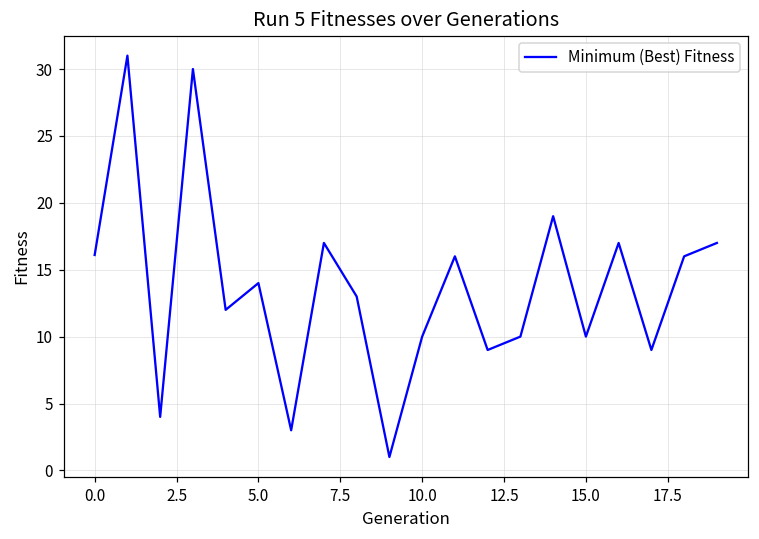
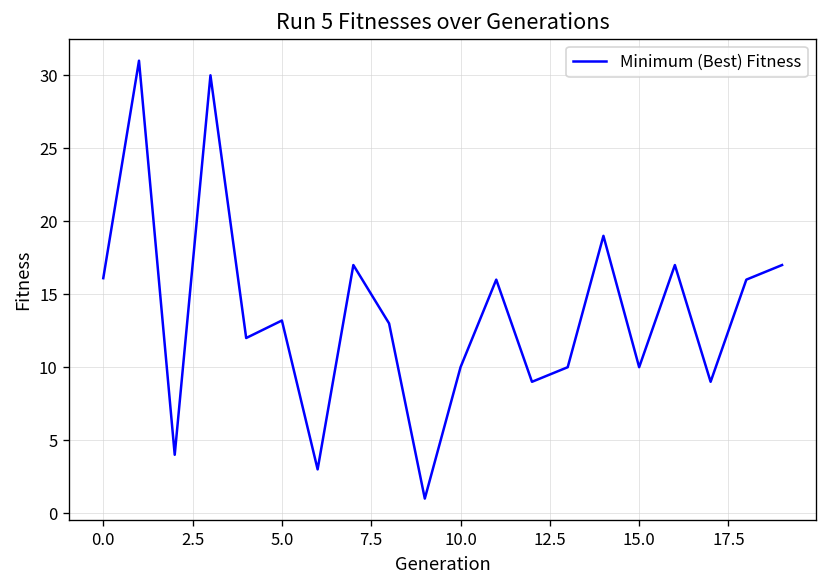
  {
    "0.0": 16.1,
-   "5.0": 14.0,
+   "5.0": 13.2,
    "10.0": 10.0,
    "15.0": 10.0
  }
